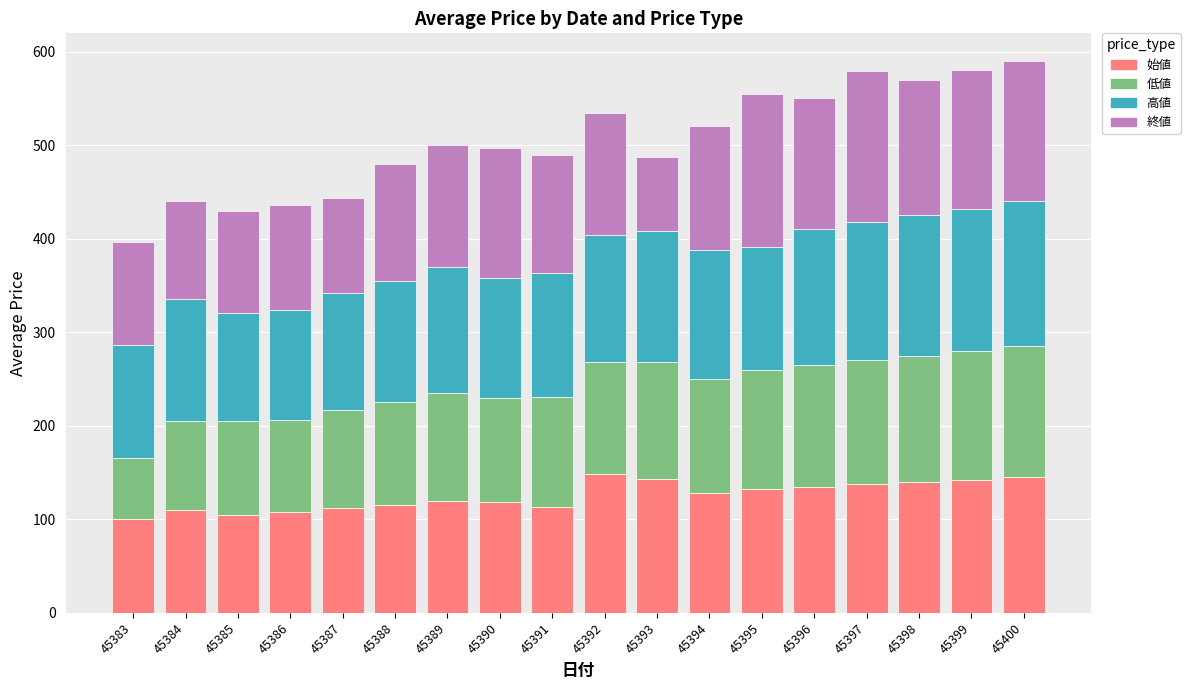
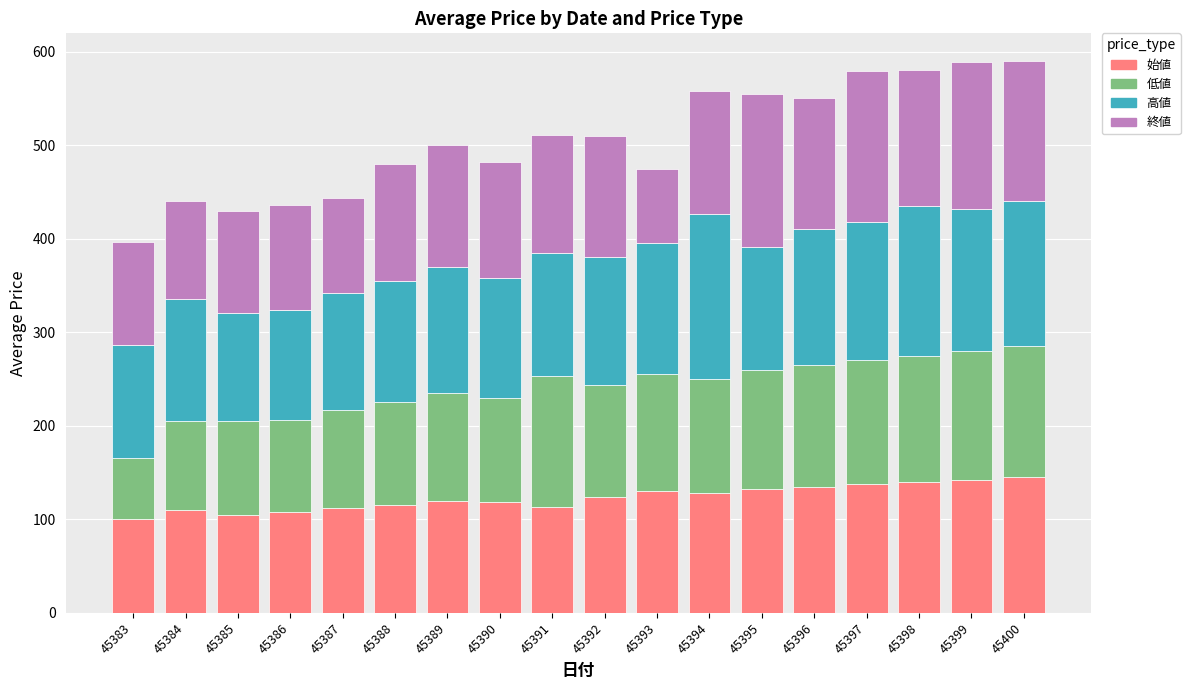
  {
    "始値": {
      "45383": 100,
      "45384": 110,
      "45385": 110,
      "45386": 110,
      "45387": 110,
      "45388": 120,
      "45389": 120,
      "45390": 120,
      "45391": 110,
-     "45392": 150,
-     "45393": 140,
+     "45392": 120,
+     "45393": 130,
      "45394": 130,
      "45395": 130,
      "45396": 140,
      "45397": 140,
      "45398": 140,
      "45399": 140,
      "45400": 150
    },
    "低値": {
      "45383": 70,
      "45384": 100,
      "45385": 100,
      "45386": 100,
      "45387": 110,
      "45388": 110,
      "45389": 120,
      "45390": 110,
-     "45391": 120,
+     "45391": 140,
      "45392": 120,
      "45393": 130,
      "45394": 120,
      "45395": 130,
      "45396": 130,
      "45397": 130,
      "45398": 140,
      "45399": 140,
      "45400": 140
    },
    "高値": {
      "45383": 120,
      "45384": 130,
      "45385": 120,
      "45386": 120,
      "45387": 130,
      "45388": 130,
      "45389": 140,
      "45390": 130,
      "45391": 130,
      "45392": 140,
      "45393": 140,
-     "45394": 140,
+     "45394": 180,
      "45395": 130,
      "45396": 150,
      "45397": 150,
-     "45398": 150,
+     "45398": 160,
      "45399": 150,
      "45400": 160
    },
    "終値": {
      "45383": 110,
      "45384": 110,
      "45385": 110,
      "45386": 110,
      "45387": 100,
      "45388": 130,
      "45389": 130,
-     "45390": 140,
+     "45390": 120,
      "45391": 130,
      "45392": 130,
      "45393": 80,
      "45394": 130,
      "45395": 160,
      "45396": 140,
      "45397": 160,
      "45398": 150,
-     "45399": 150,
+     "45399": 160,
      "45400": 150
    }
  }
